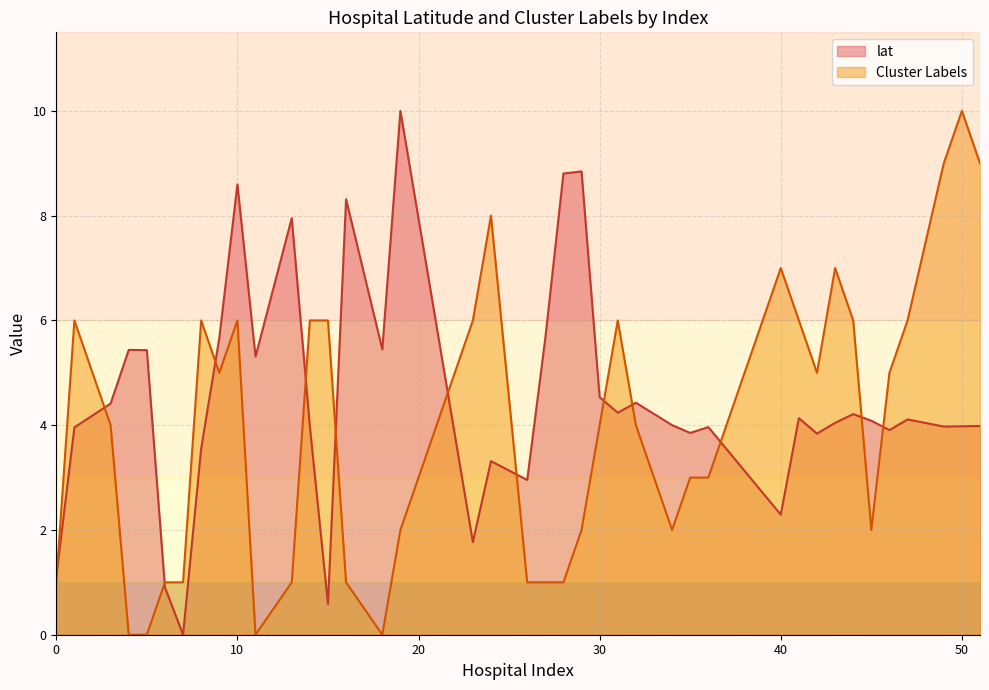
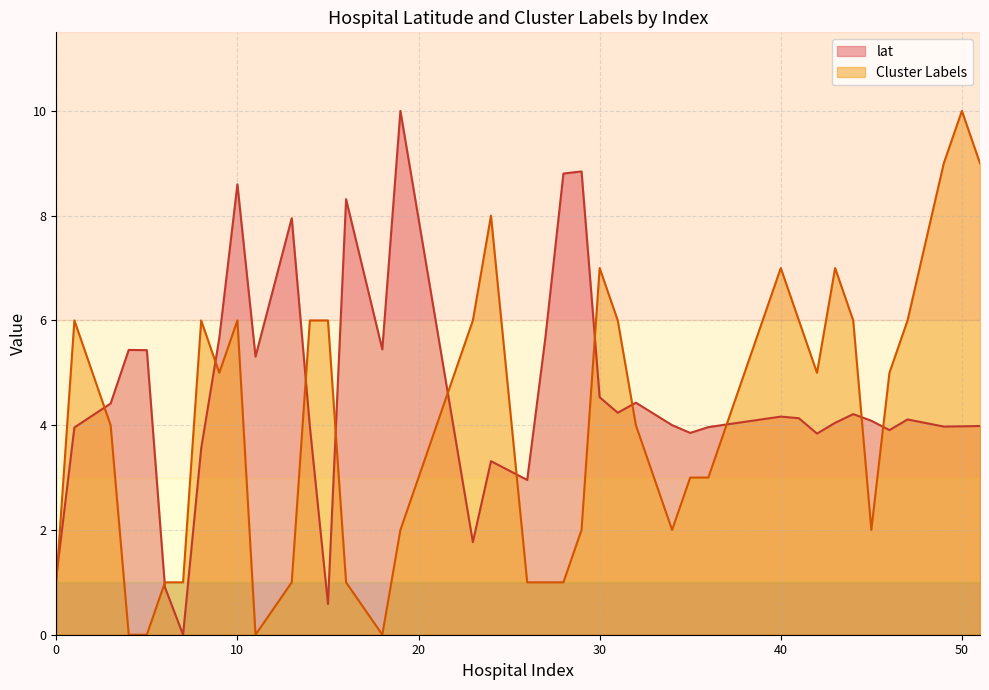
  {
    "lat": {
      "0": 1.1,
      "10": 8.6,
      "30": 4.5,
-     "40": 2.3,
+     "40": 4.2,
      "50": 4.0
    },
    "Cluster Labels": {
      "0": 1,
      "10": 6,
-     "30": 4,
+     "30": 7,
      "40": 7,
      "50": 10
    }
  }
